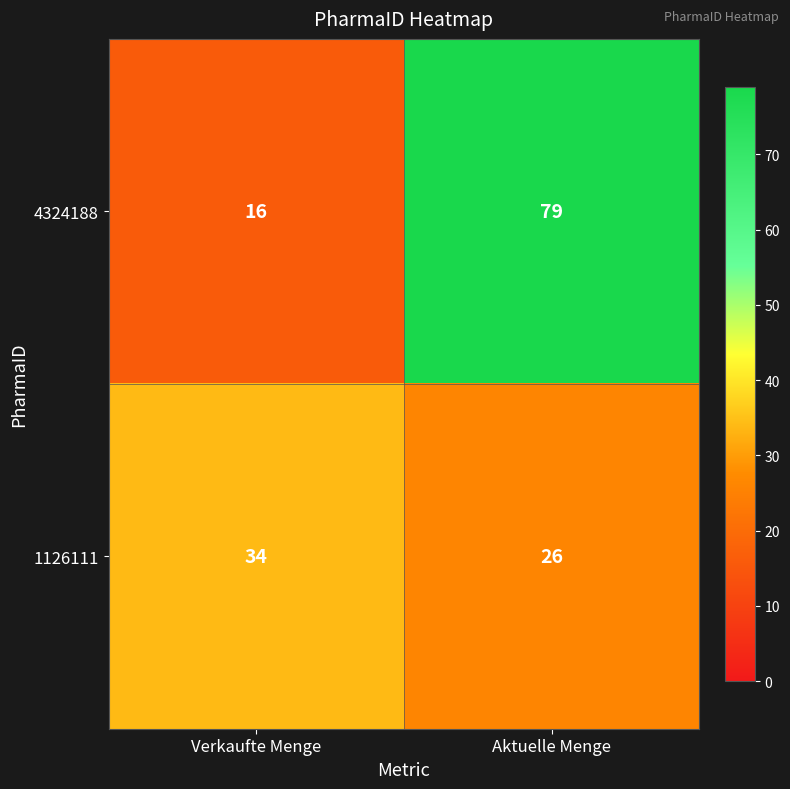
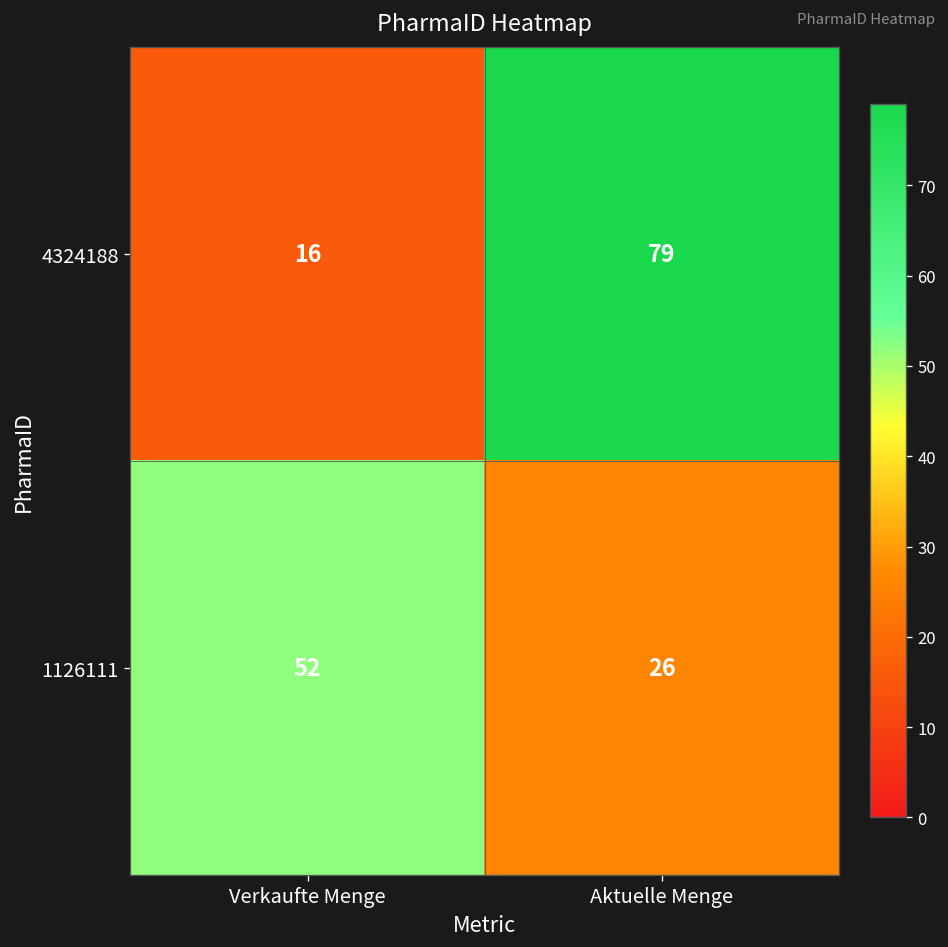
  {
    "4324188": {
      "Verkaufte Menge": 16,
      "Aktuelle Menge": 79
    },
    "1126111": {
-     "Verkaufte Menge": 34,
+     "Verkaufte Menge": 52,
      "Aktuelle Menge": 26
    }
  }
